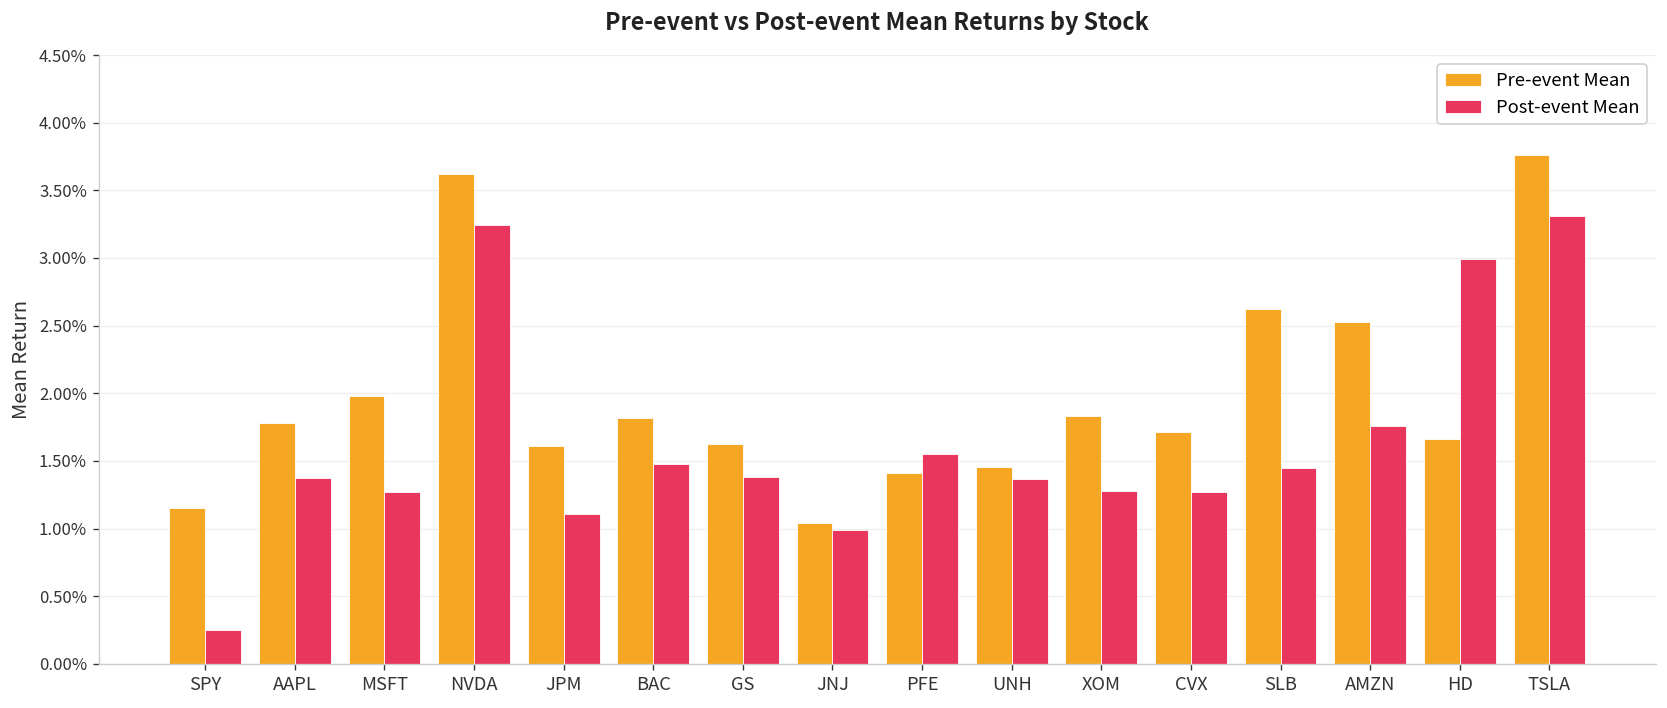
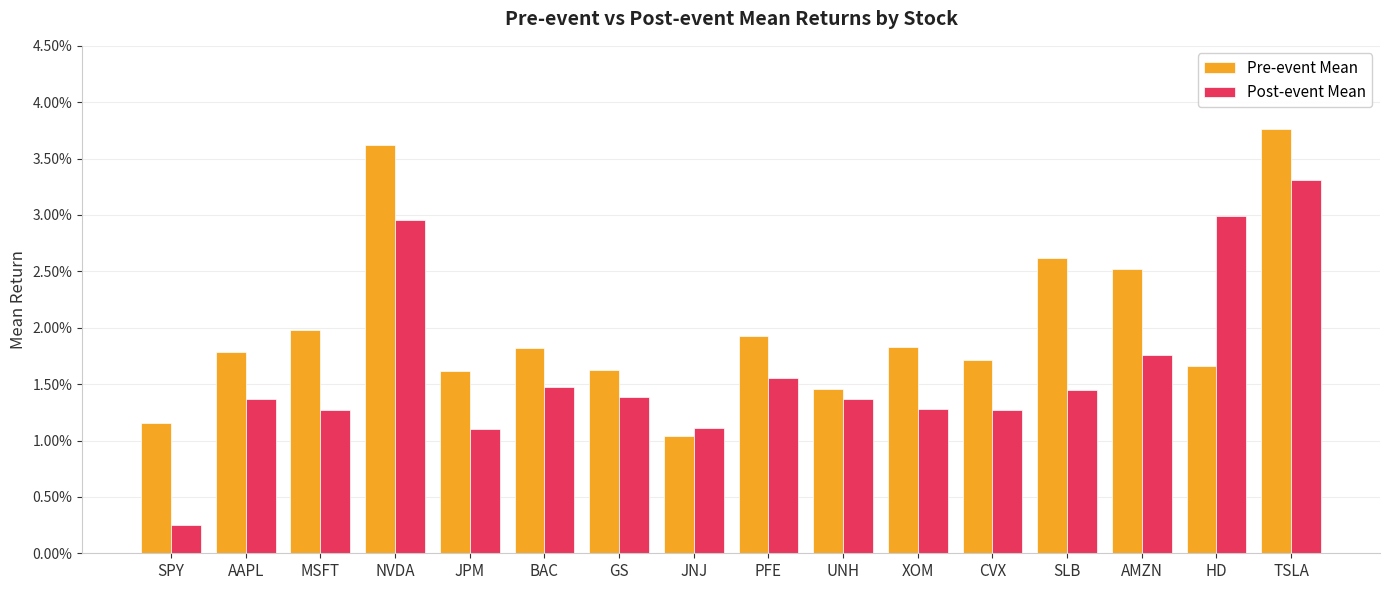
  {
    "Pre-event Mean": {
      "SPY": "1.15%",
      "AAPL": "1.78%",
      "MSFT": "1.98%",
      "NVDA": "3.62%",
      "JPM": "1.61%",
      "BAC": "1.82%",
      "GS": "1.63%",
      "JNJ": "1.04%",
-     "PFE": "1.41%",
+     "PFE": "1.93%",
      "UNH": "1.46%",
      "XOM": "1.83%",
      "CVX": "1.71%",
      "SLB": "2.62%",
      "AMZN": "2.52%",
      "HD": "1.66%",
      "TSLA": "3.76%"
    },
    "Post-event Mean": {
      "SPY": "0.25%",
      "AAPL": "1.37%",
      "MSFT": "1.27%",
-     "NVDA": "3.24%",
+     "NVDA": "2.96%",
      "JPM": "1.10%",
      "BAC": "1.48%",
      "GS": "1.38%",
-     "JNJ": "0.99%",
+     "JNJ": "1.11%",
      "PFE": "1.56%",
      "UNH": "1.37%",
      "XOM": "1.28%",
      "CVX": "1.27%",
      "SLB": "1.45%",
      "AMZN": "1.76%",
      "HD": "2.99%",
      "TSLA": "3.31%"
    }
  }
